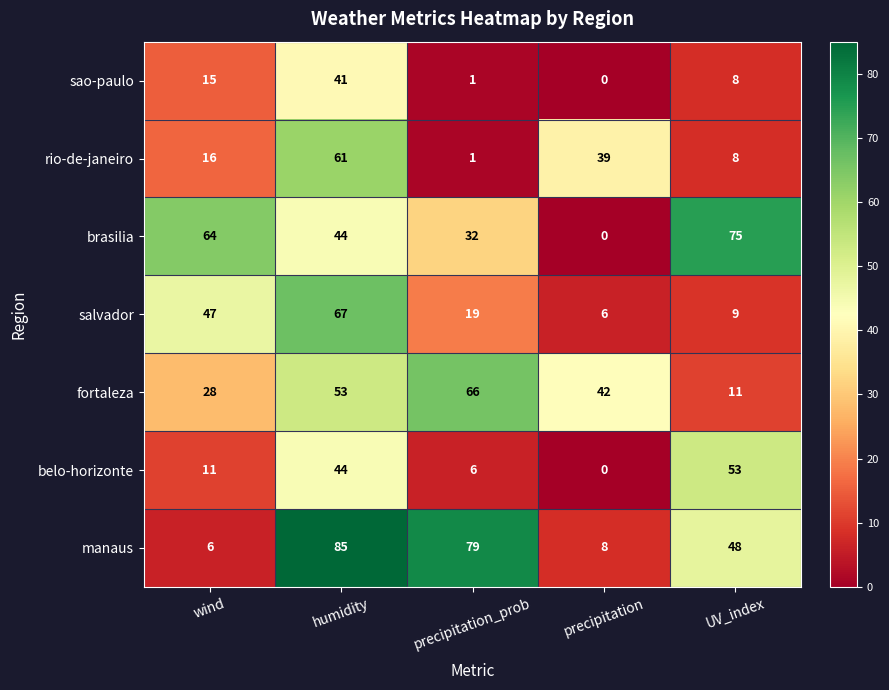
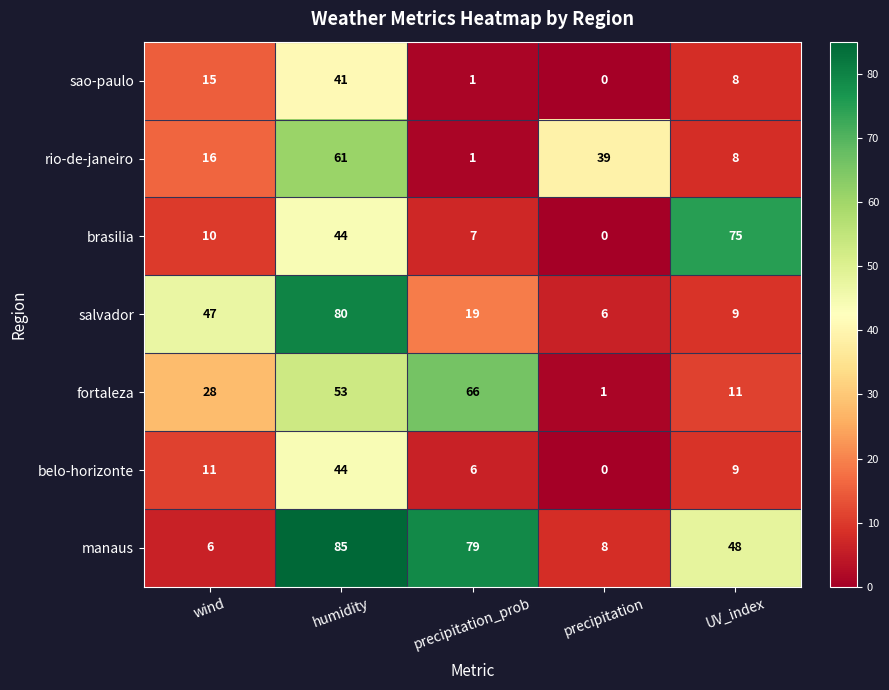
  {
    "sao-paulo": {
      "wind": 15,
      "humidity": 41,
      "precipitation_prob": 1,
      "precipitation": 0,
      "UV_index": 8
    },
    "rio-de-janeiro": {
      "wind": 16,
      "humidity": 61,
      "precipitation_prob": 1,
      "precipitation": 39,
      "UV_index": 8
    },
    "brasilia": {
-     "wind": 64,
+     "wind": 10,
      "humidity": 44,
-     "precipitation_prob": 32,
+     "precipitation_prob": 7,
      "precipitation": 0,
      "UV_index": 75
    },
    "salvador": {
      "wind": 47,
-     "humidity": 67,
+     "humidity": 80,
      "precipitation_prob": 19,
      "precipitation": 6,
      "UV_index": 9
    },
    "fortaleza": {
      "wind": 28,
      "humidity": 53,
      "precipitation_prob": 66,
-     "precipitation": 42,
+     "precipitation": 1,
      "UV_index": 11
    },
    "belo-horizonte": {
      "wind": 11,
      "humidity": 44,
      "precipitation_prob": 6,
      "precipitation": 0,
-     "UV_index": 53
+     "UV_index": 9
    },
    "manaus": {
      "wind": 6,
      "humidity": 85,
      "precipitation_prob": 79,
      "precipitation": 8,
      "UV_index": 48
    }
  }
